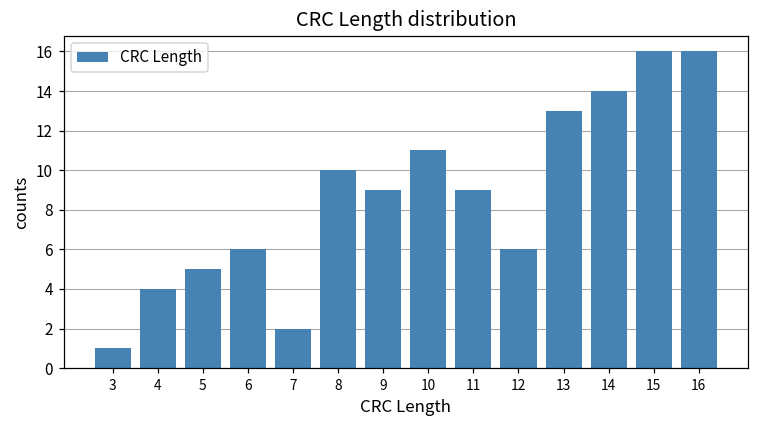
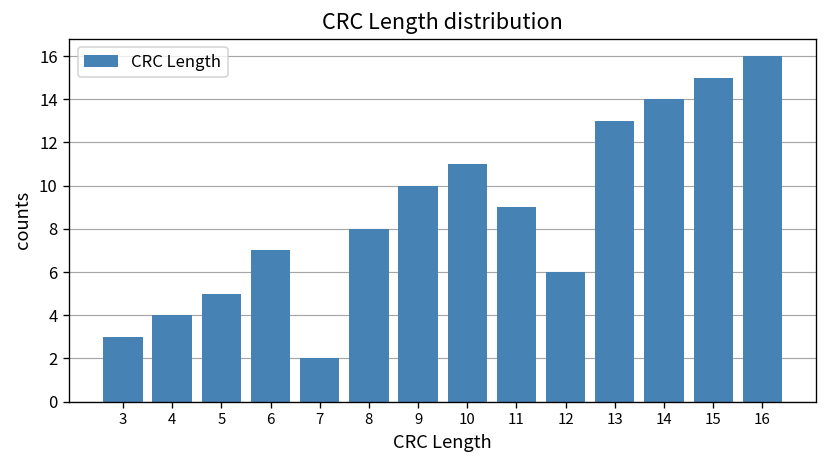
  {
-   "3": 1,
+   "3": 3,
    "4": 4,
    "5": 5,
-   "6": 6,
+   "6": 7,
    "7": 2,
-   "8": 10,
-   "9": 9,
+   "8": 8,
+   "9": 10,
    "10": 11,
    "11": 9,
    "12": 6,
    "13": 13,
    "14": 14,
-   "15": 16,
+   "15": 15,
    "16": 16
  }
